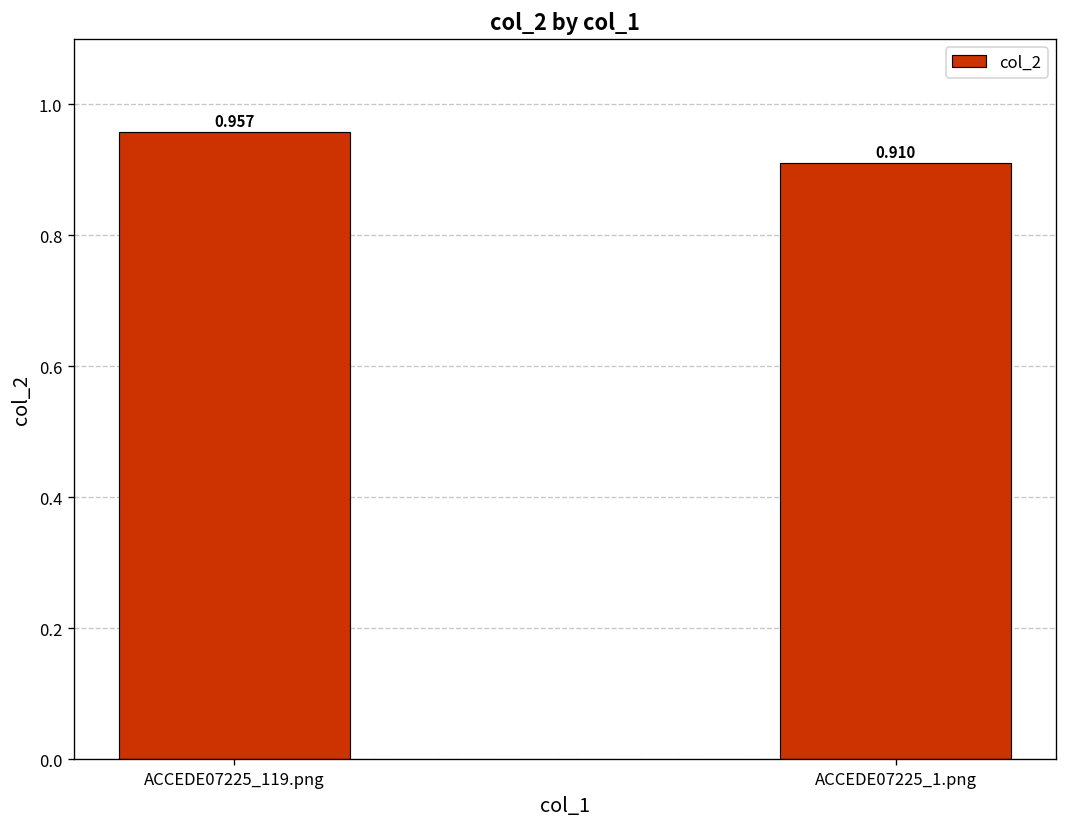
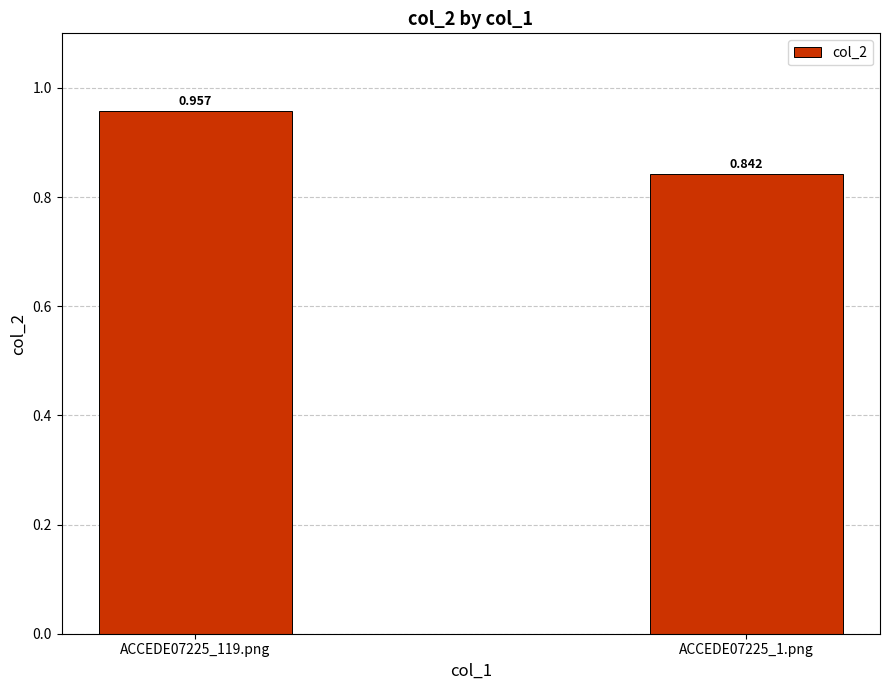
  {
    "ACCEDE07225_119.png": 0.957,
-   "ACCEDE07225_1.png": 0.910
+   "ACCEDE07225_1.png": 0.842
  }
